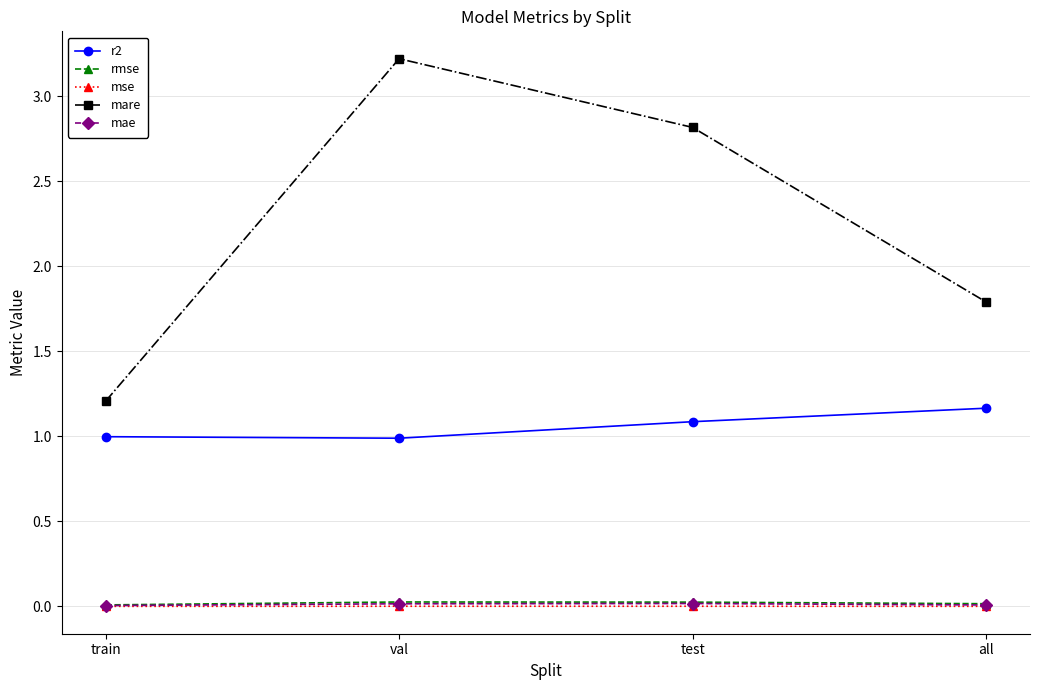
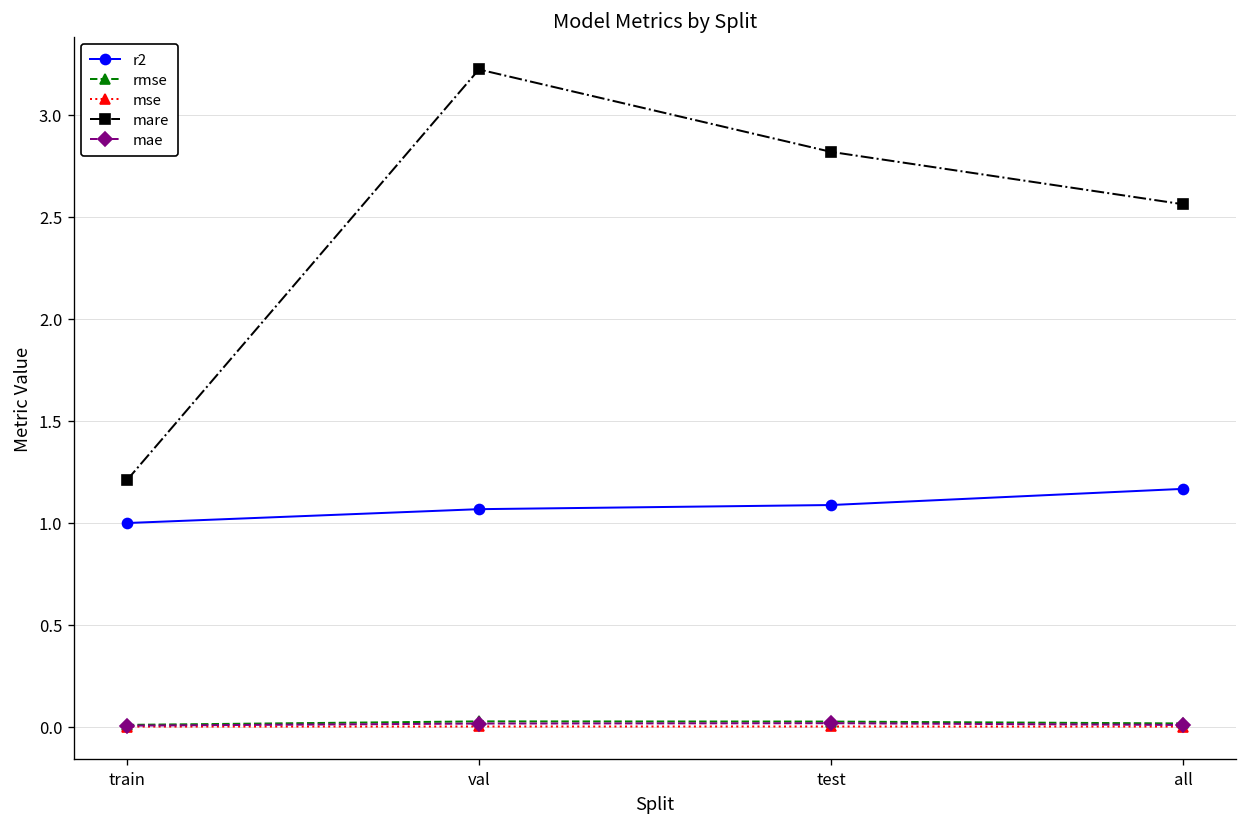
  {
    "r2": {
      "train": 1.00,
-     "val": 0.99,
+     "val": 1.07,
      "test": 1.09,
      "all": 1.17
    },
    "mse": {
      "test": 0.00
    },
    "mare": {
      "train": 1.21,
      "val": 3.22,
      "test": 2.82,
-     "all": 1.79
+     "all": 2.56
    }
  }
